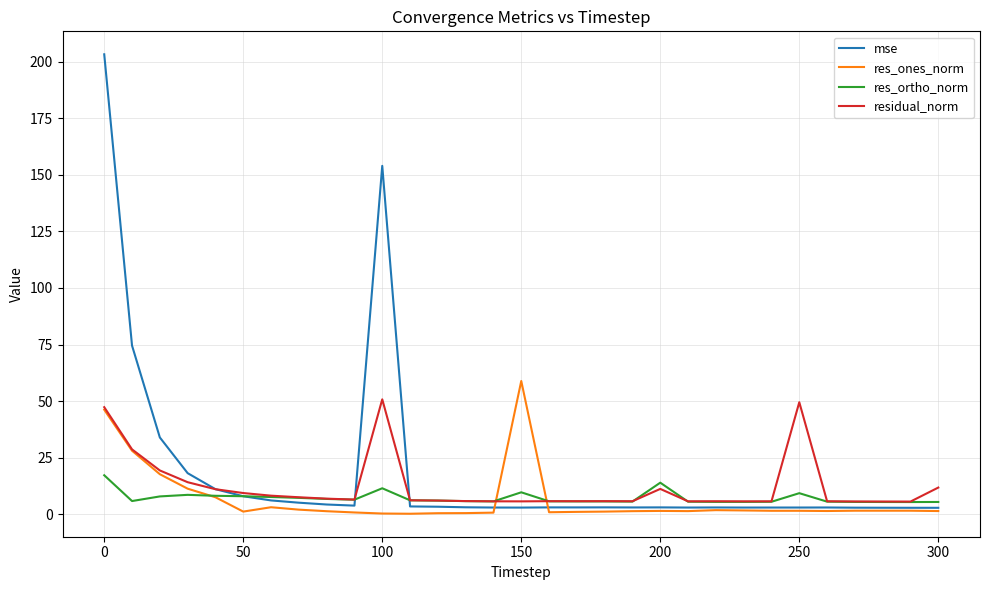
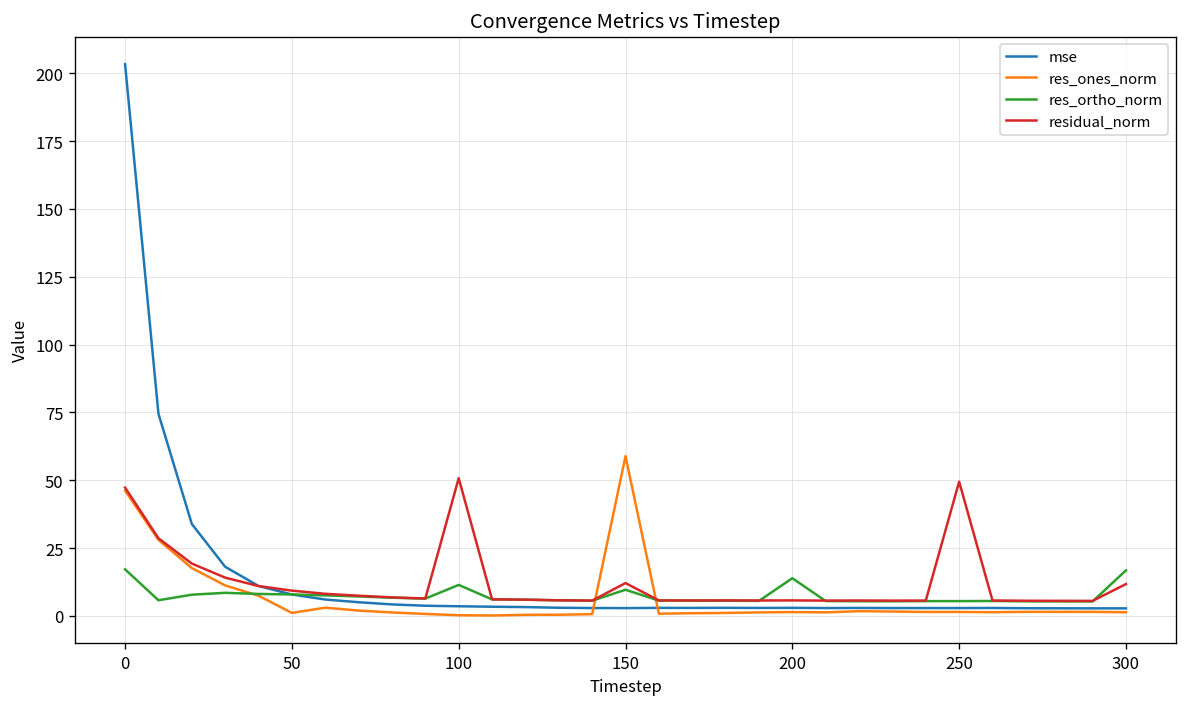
  {
    "mse": {
      "0": 203,
-     "100": 154,
+     "100": 4,
      "150": 3,
      "200": 3,
      "250": 3,
      "300": 3
    },
    "res_ones_norm": {
      "50": 1,
      "100": 0,
      "150": 59,
      "200": 1,
      "250": 1,
      "300": 1
    },
    "res_ortho_norm": {
      "0": 17,
      "100": 11,
      "150": 10,
      "200": 14,
-     "250": 9,
-     "300": 5
+     "250": 5,
+     "300": 17
    },
    "residual_norm": {
      "50": 9,
      "100": 51,
-     "150": 6,
-     "200": 11,
+     "150": 12,
+     "200": 6,
      "250": 49,
      "300": 12
    }
  }
